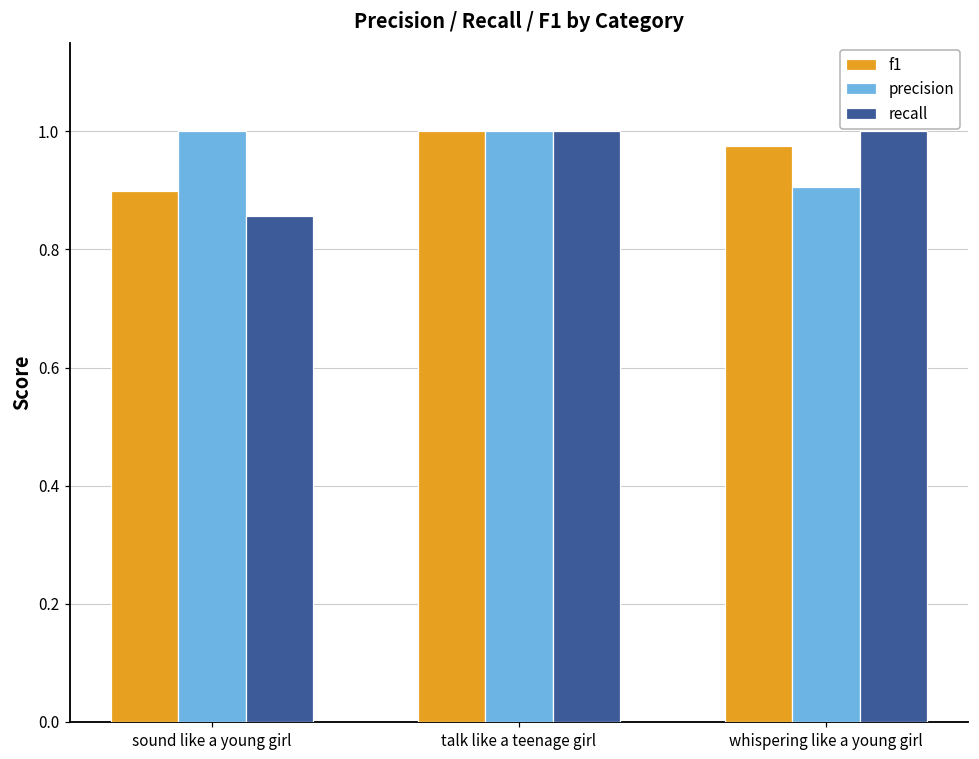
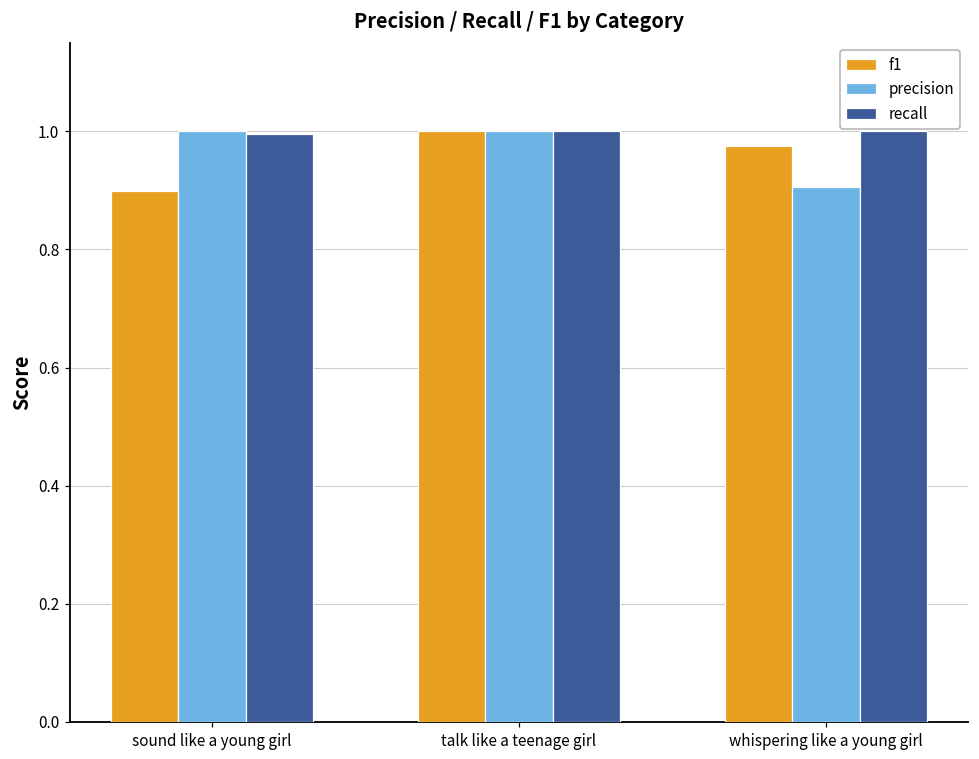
  {
    "f1": {
      "sound like a young girl": 0.90,
      "talk like a teenage girl": 1.00,
      "whispering like a young girl": 0.98
    },
    "precision": {
      "sound like a young girl": 1.00,
      "talk like a teenage girl": 1.00,
      "whispering like a young girl": 0.91
    },
    "recall": {
-     "sound like a young girl": 0.86,
+     "sound like a young girl": 1.00,
      "talk like a teenage girl": 1.00,
      "whispering like a young girl": 1.00
    }
  }
